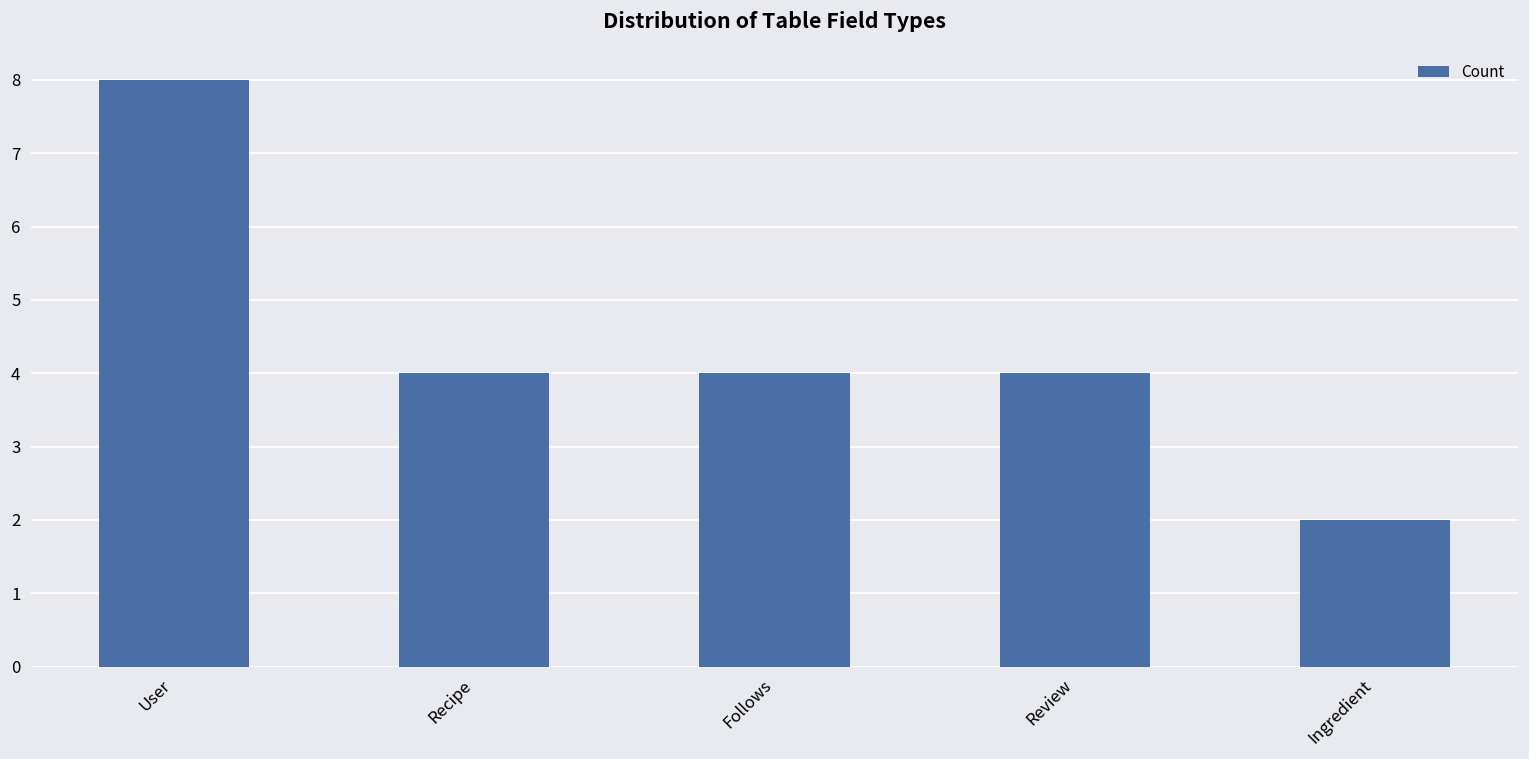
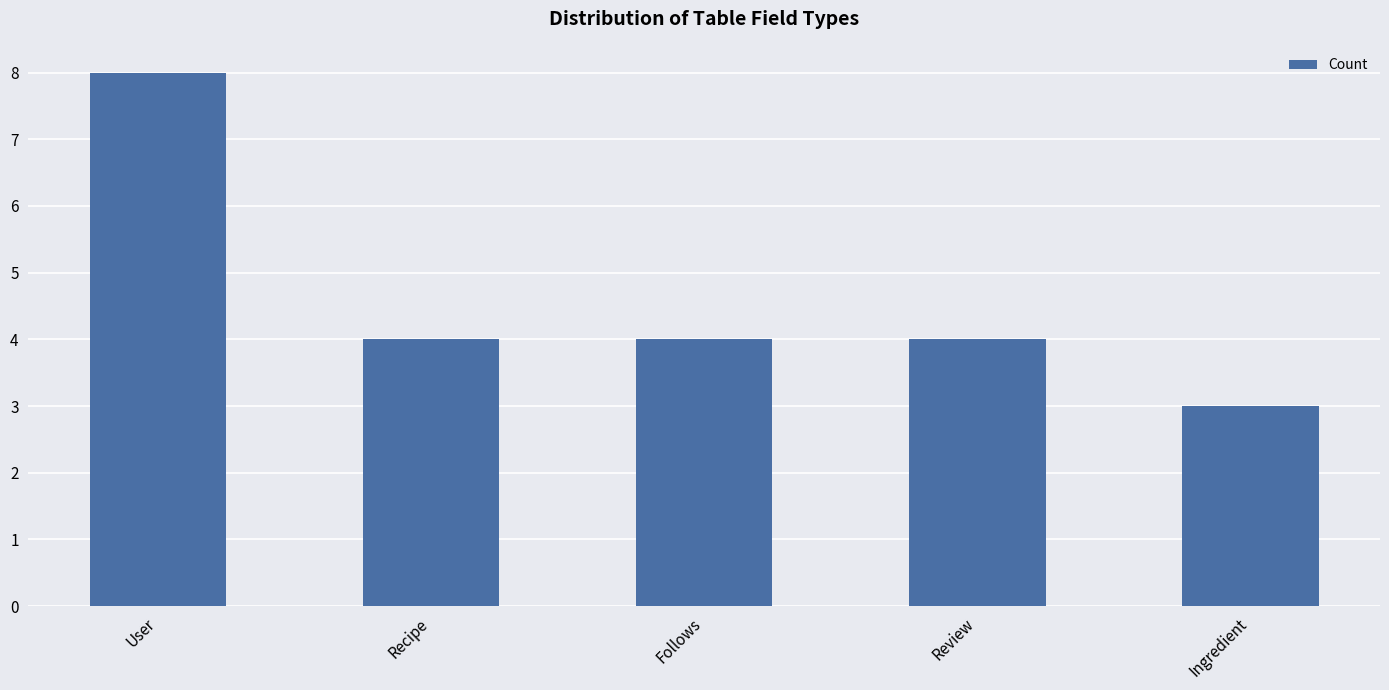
  {
    "User": 8,
    "Recipe": 4,
    "Follows": 4,
    "Review": 4,
-   "Ingredient": 2
+   "Ingredient": 3
  }
